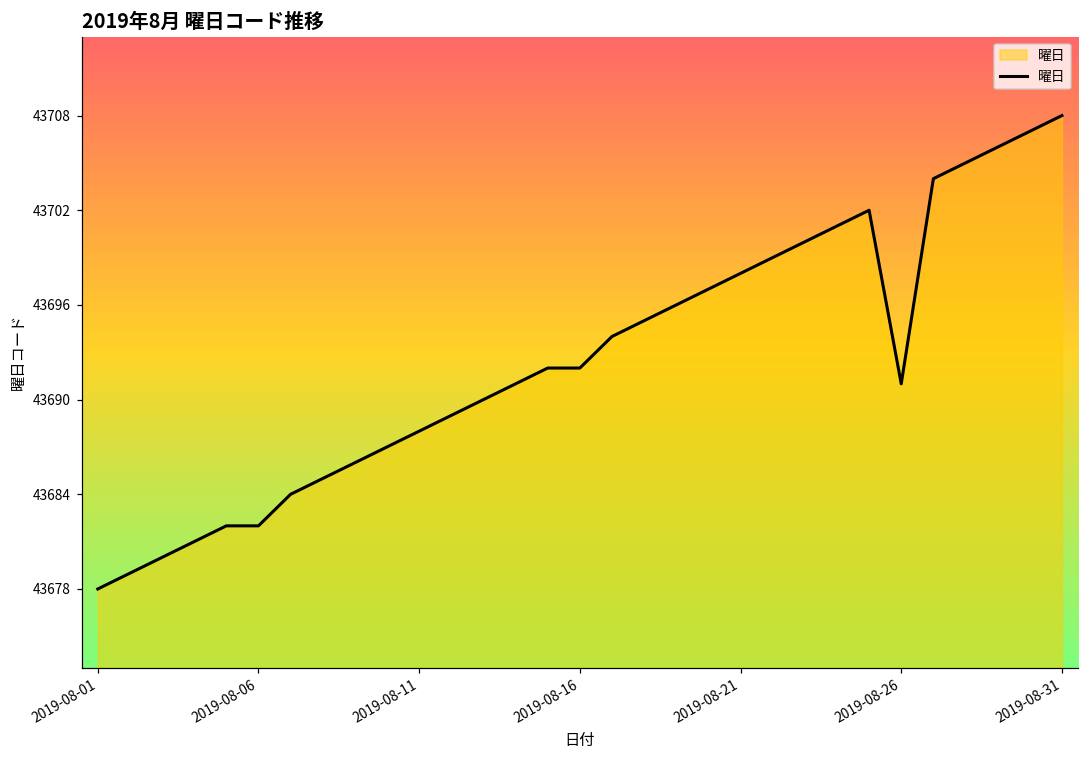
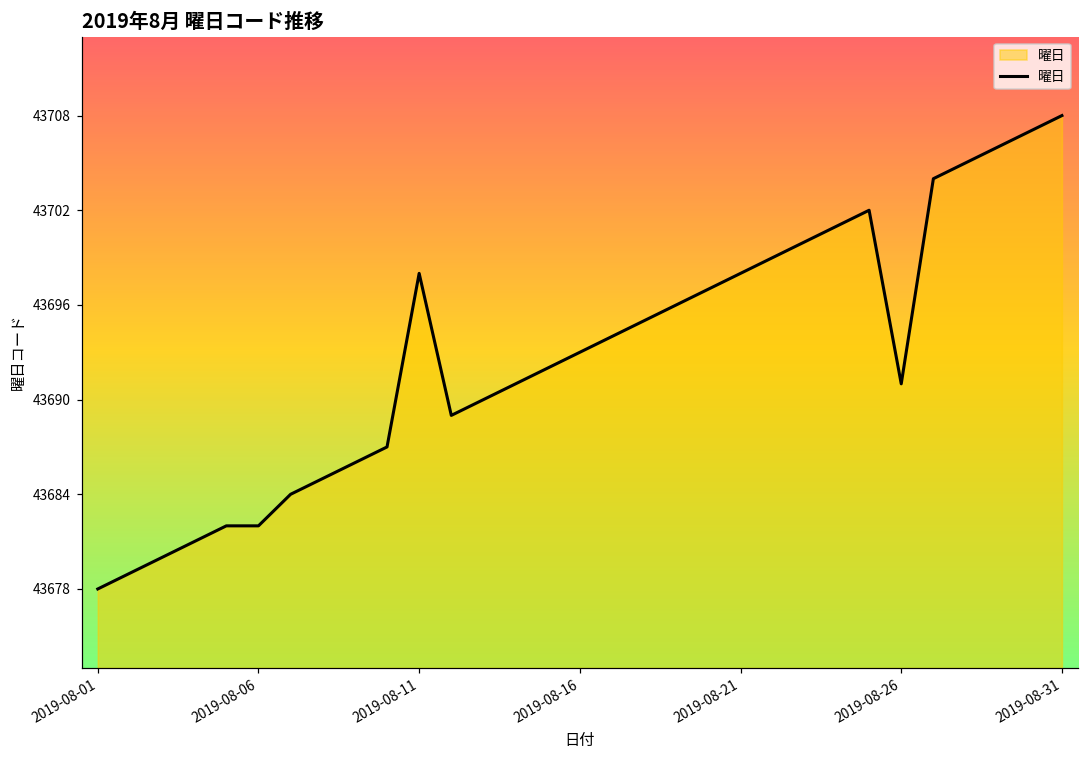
  {
    "2019-08-01": 43678,
    "2019-08-06": 43682,
-   "2019-08-11": 43688,
-   "2019-08-16": 43692,
+   "2019-08-11": 43698,
+   "2019-08-16": 43693,
    "2019-08-21": 43698,
    "2019-08-26": 43691,
    "2019-08-31": 43708
  }
